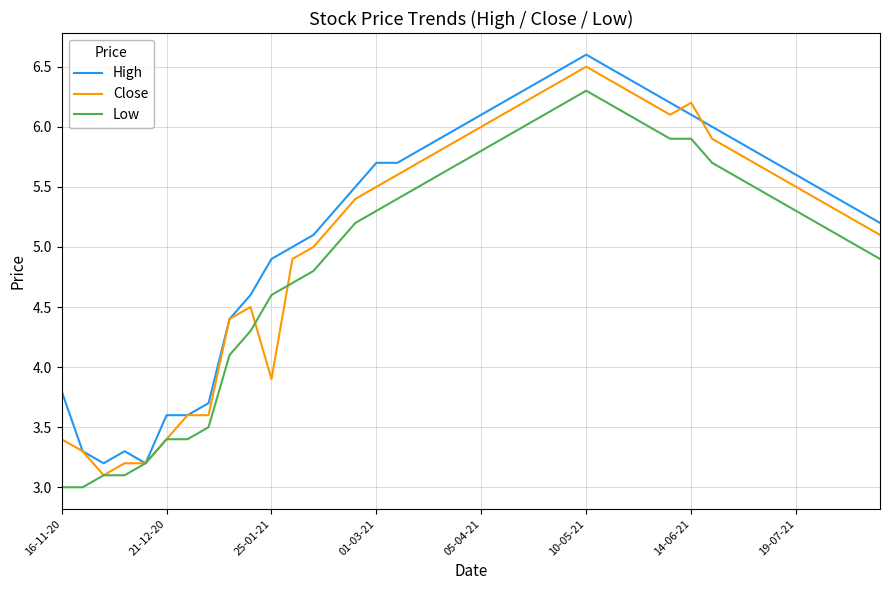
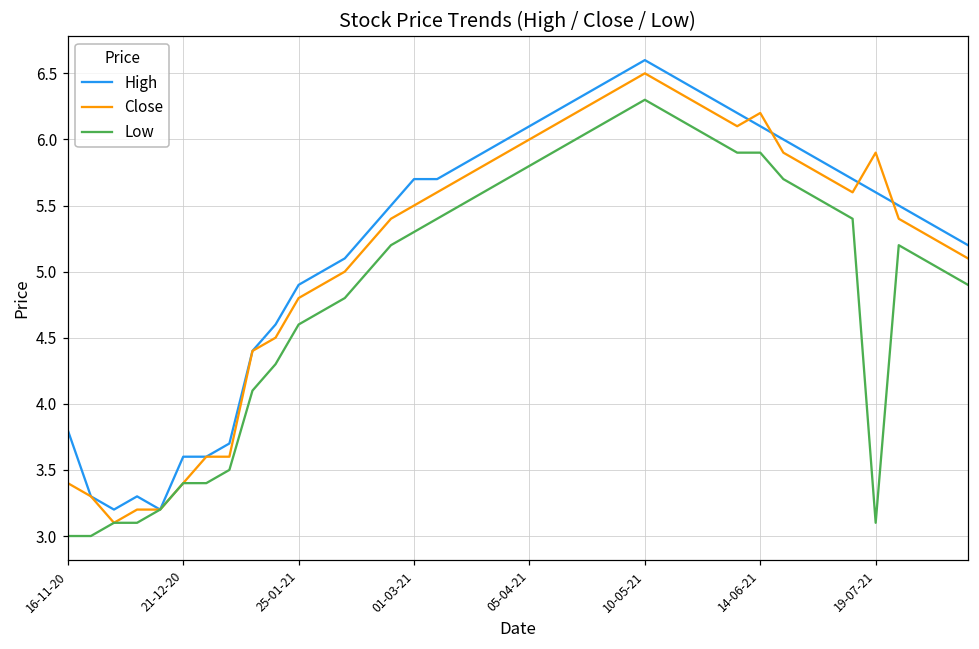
  {
    "High": {
      "16-11-20": 3.8,
      "21-12-20": 3.6,
      "25-01-21": 4.9,
      "01-03-21": 5.7,
      "05-04-21": 6.1,
      "10-05-21": 6.6,
      "14-06-21": 6.1,
      "19-07-21": 5.6
    },
    "Close": {
      "16-11-20": 3.4,
-     "25-01-21": 3.9,
+     "25-01-21": 4.8,
      "01-03-21": 5.5,
      "05-04-21": 6.0,
      "10-05-21": 6.5,
      "14-06-21": 6.2,
-     "19-07-21": 5.5
+     "19-07-21": 5.9
    },
    "Low": {
      "16-11-20": 3.0,
      "25-01-21": 4.6,
      "01-03-21": 5.3,
      "05-04-21": 5.8,
      "10-05-21": 6.3,
      "14-06-21": 5.9,
-     "19-07-21": 5.3
+     "19-07-21": 3.1
    }
  }
